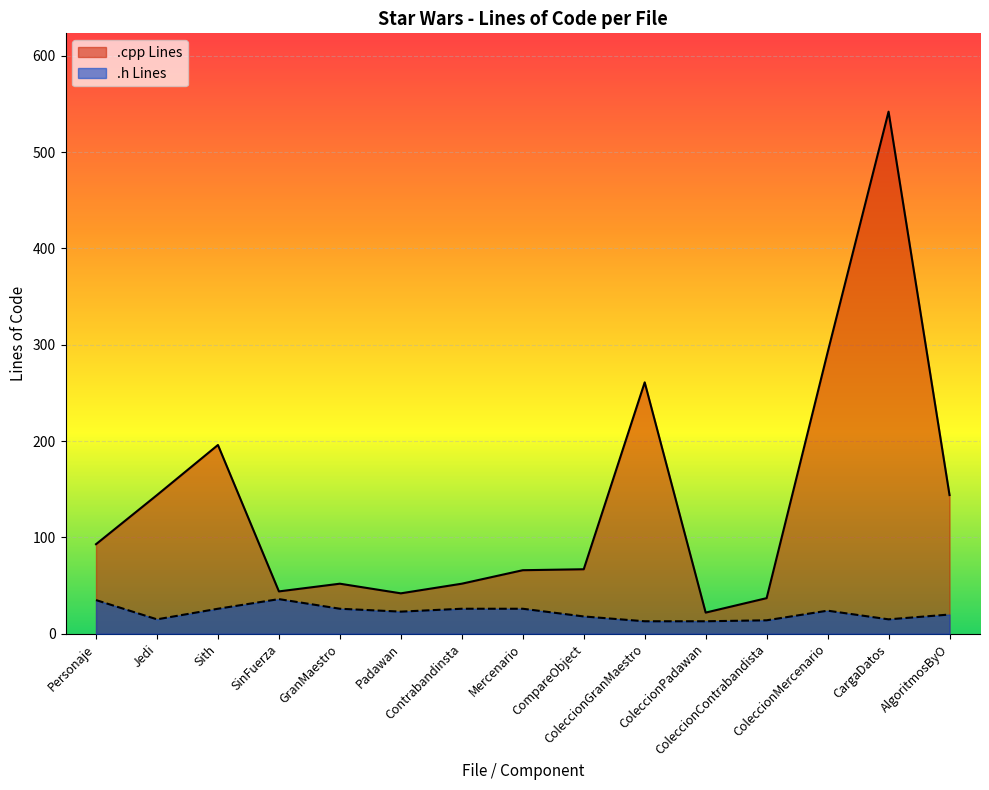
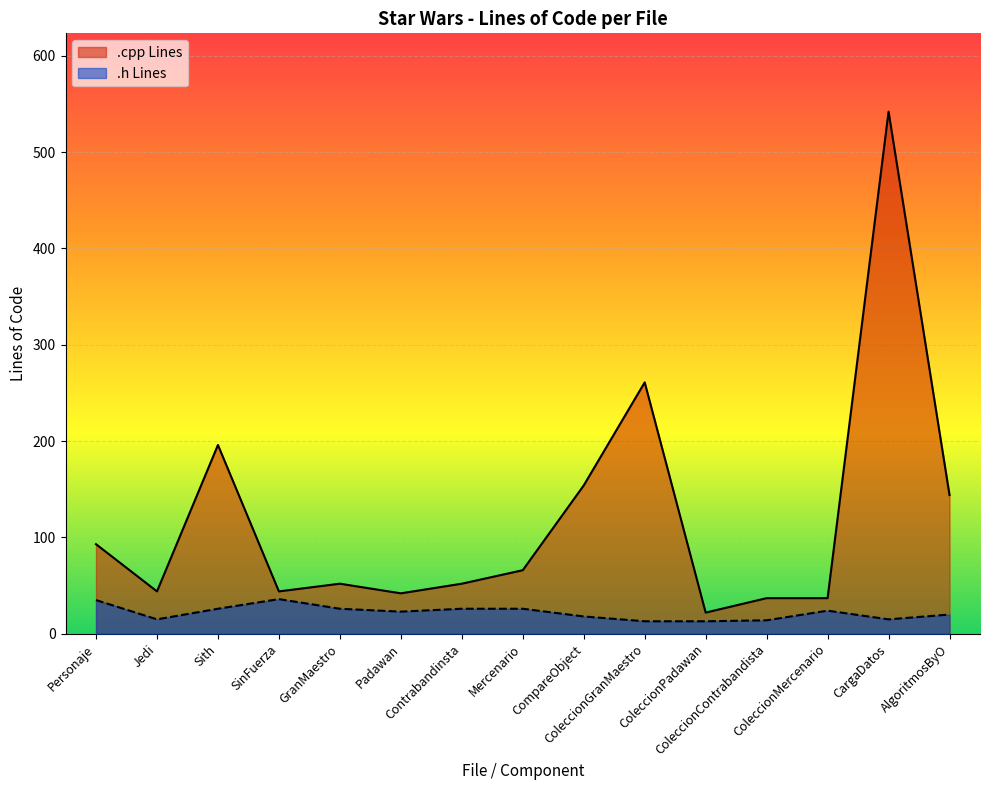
  {
    ".cpp Lines": {
      "Personaje": 90,
-     "Jedi": 140,
+     "Jedi": 40,
      "Sith": 200,
      "SinFuerza": 40,
      "GranMaestro": 50,
      "Padawan": 40,
      "Contrabandinsta": 50,
      "Mercenario": 70,
-     "CompareObject": 70,
+     "CompareObject": 150,
      "ColeccionGranMaestro": 260,
      "ColeccionPadawan": 20,
      "ColeccionContrabandista": 40,
-     "ColeccionMercenario": 290,
+     "ColeccionMercenario": 40,
      "CargaDatos": 540,
      "AlgoritmosByO": 140
    },
    ".h Lines": {
      "Personaje": 40,
      "Jedi": 20,
      "Sith": 30,
      "SinFuerza": 40,
      "GranMaestro": 30,
      "Padawan": 20,
      "Contrabandinsta": 30,
      "Mercenario": 30,
      "CompareObject": 20,
      "ColeccionGranMaestro": 10,
      "ColeccionPadawan": 10,
      "ColeccionContrabandista": 10,
      "ColeccionMercenario": 20,
      "CargaDatos": 20,
      "AlgoritmosByO": 20
    }
  }
